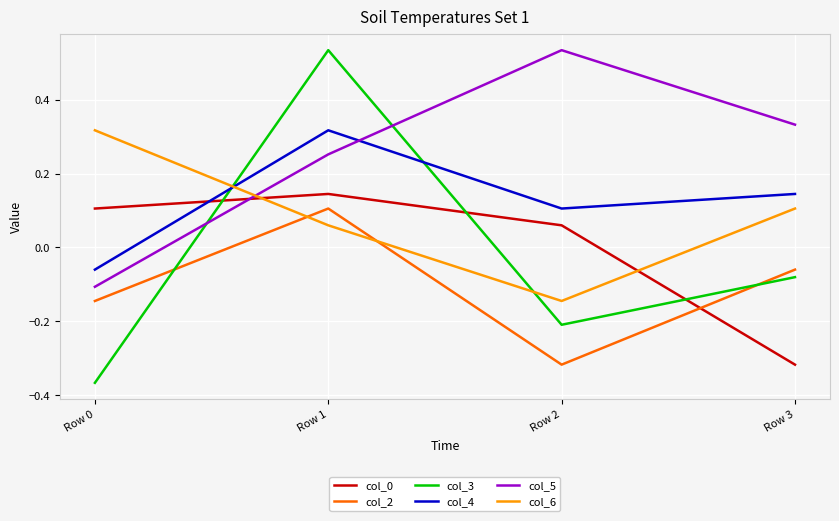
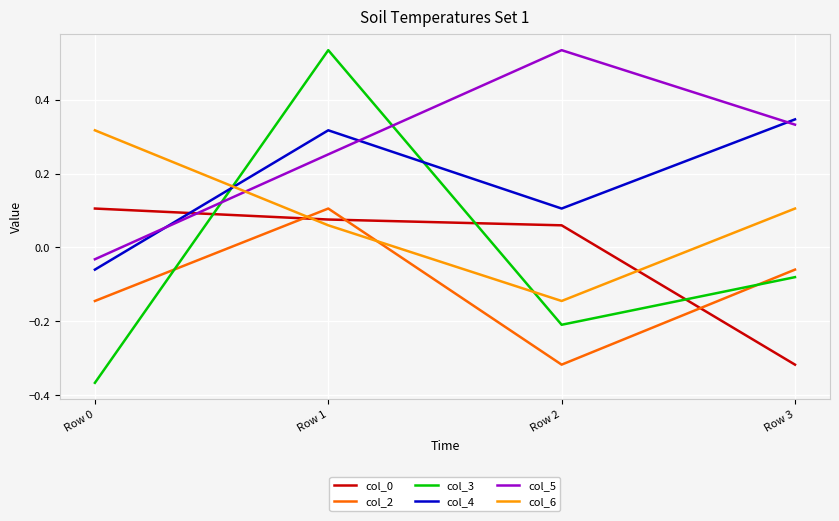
  {
    "col_0": {
      "Row 0": 0.11,
-     "Row 1": 0.14,
+     "Row 1": 0.08,
      "Row 2": 0.06,
      "Row 3": -0.32
    },
    "col_3": {
      "Row 0": -0.37,
      "Row 1": 0.53,
      "Row 2": -0.21,
      "Row 3": -0.08
    },
    "col_4": {
      "Row 0": -0.06,
      "Row 1": 0.32,
      "Row 2": 0.11,
-     "Row 3": 0.14
+     "Row 3": 0.35
    },
    "col_5": {
-     "Row 0": -0.11,
+     "Row 0": -0.03,
      "Row 1": 0.25,
      "Row 2": 0.53,
      "Row 3": 0.33
    }
  }
